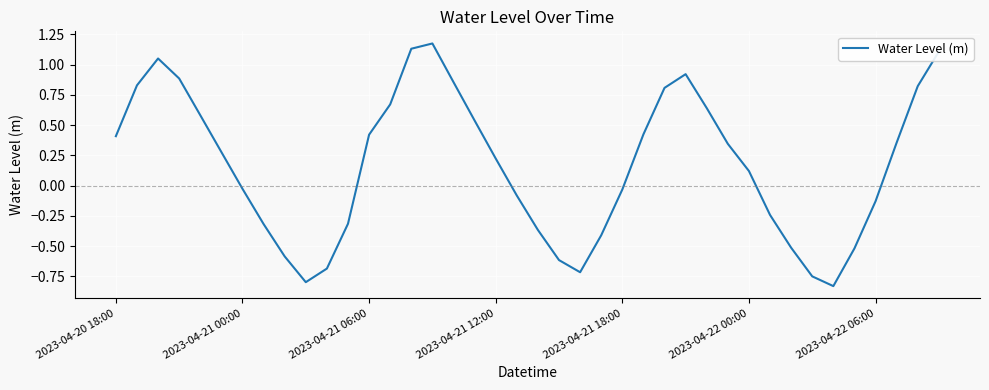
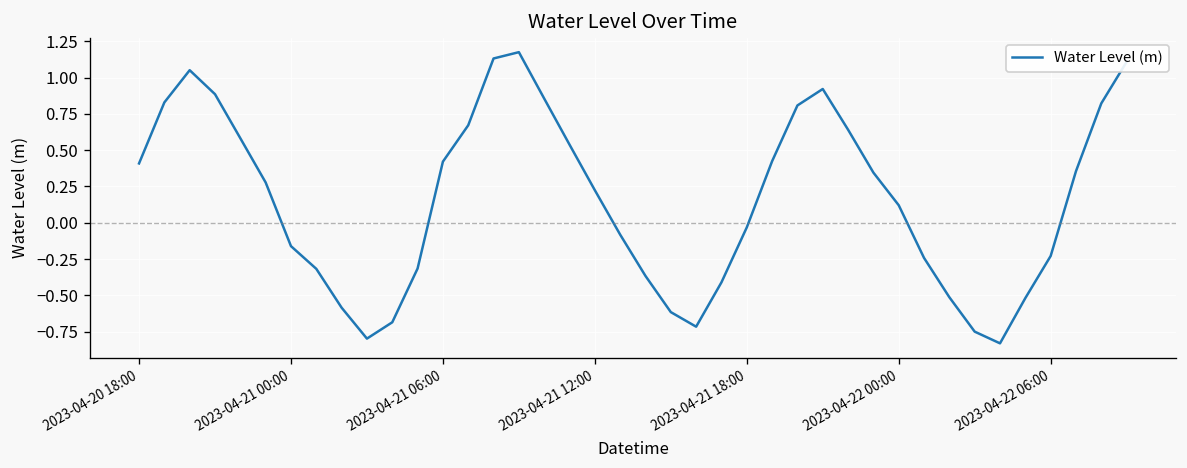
  {
    "2023-04-20 18:00": 0.41,
-   "2023-04-21 00:00": -0.03,
+   "2023-04-21 00:00": -0.16,
    "2023-04-21 06:00": 0.42,
    "2023-04-21 12:00": 0.22,
    "2023-04-21 18:00": -0.03,
    "2023-04-22 00:00": 0.12,
-   "2023-04-22 06:00": -0.13
+   "2023-04-22 06:00": -0.23
  }
